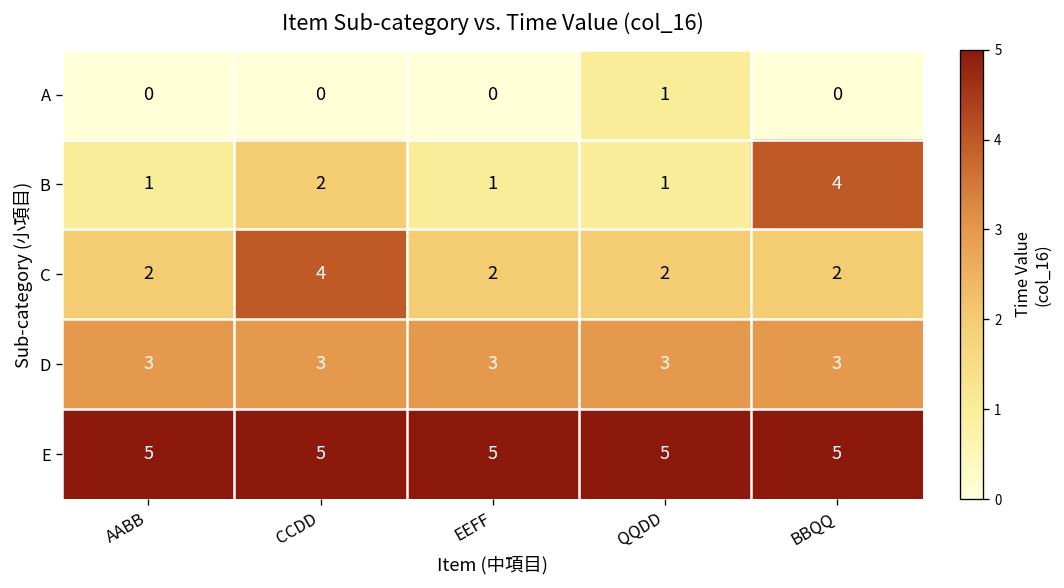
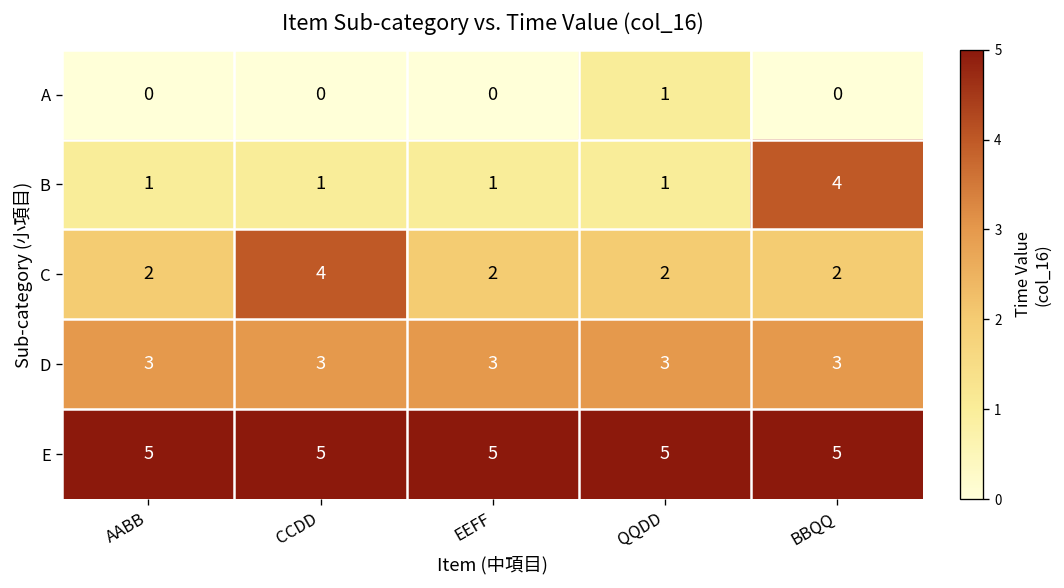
  {
    "A": {
      "AABB": 0,
      "CCDD": 0,
      "EEFF": 0,
      "QQDD": 1,
      "BBQQ": 0
    },
    "B": {
      "AABB": 1,
-     "CCDD": 2,
+     "CCDD": 1,
      "EEFF": 1,
      "QQDD": 1,
      "BBQQ": 4
    },
    "C": {
      "AABB": 2,
      "CCDD": 4,
      "EEFF": 2,
      "QQDD": 2,
      "BBQQ": 2
    },
    "D": {
      "AABB": 3,
      "CCDD": 3,
      "EEFF": 3,
      "QQDD": 3,
      "BBQQ": 3
    },
    "E": {
      "AABB": 5,
      "CCDD": 5,
      "EEFF": 5,
      "QQDD": 5,
      "BBQQ": 5
    }
  }
